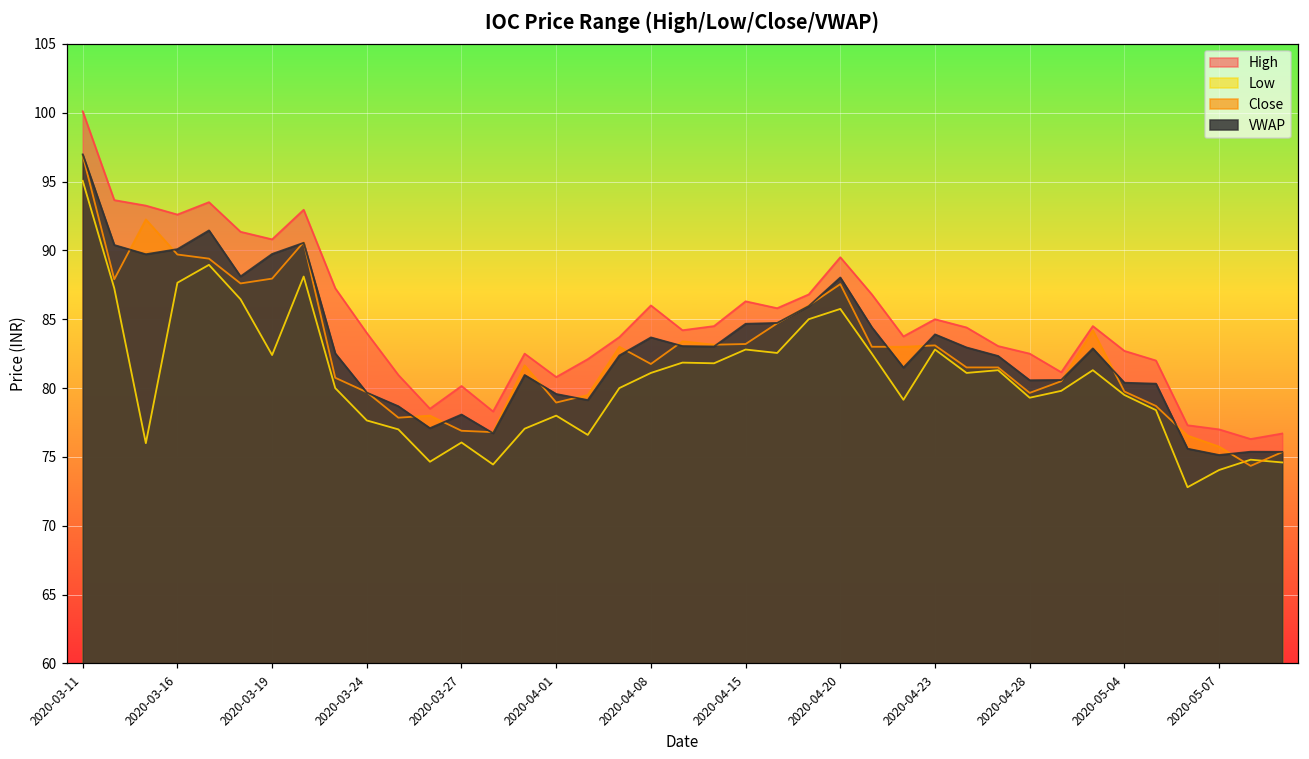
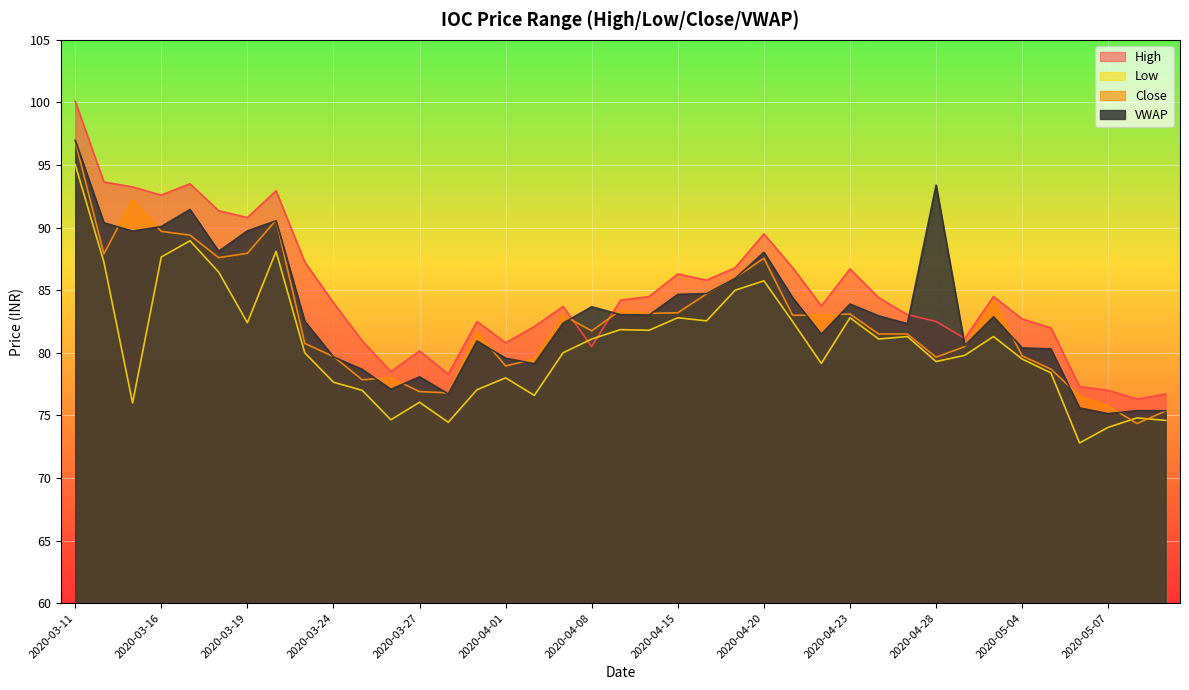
  {
    "High": {
      "2020-03-11": 100.1,
      "2020-03-16": 92.6,
      "2020-03-19": 90.8,
      "2020-03-24": 84.0,
      "2020-03-27": 80.2,
      "2020-04-01": 80.8,
-     "2020-04-08": 86.0,
+     "2020-04-08": 80.5,
      "2020-04-15": 86.3,
      "2020-04-20": 89.5,
-     "2020-04-23": 85.0,
+     "2020-04-23": 86.7,
      "2020-04-28": 82.5,
      "2020-05-04": 82.7,
      "2020-05-07": 77.0
    },
    "VWAP": {
      "2020-03-16": 90.1,
      "2020-03-19": 89.7,
      "2020-03-27": 78.1,
      "2020-04-01": 79.6,
      "2020-04-08": 83.7,
      "2020-04-15": 84.7,
      "2020-04-20": 88.0,
      "2020-04-23": 83.9,
-     "2020-04-28": 80.6,
+     "2020-04-28": 93.4,
      "2020-05-04": 80.4,
      "2020-05-07": 75.1
    }
  }
